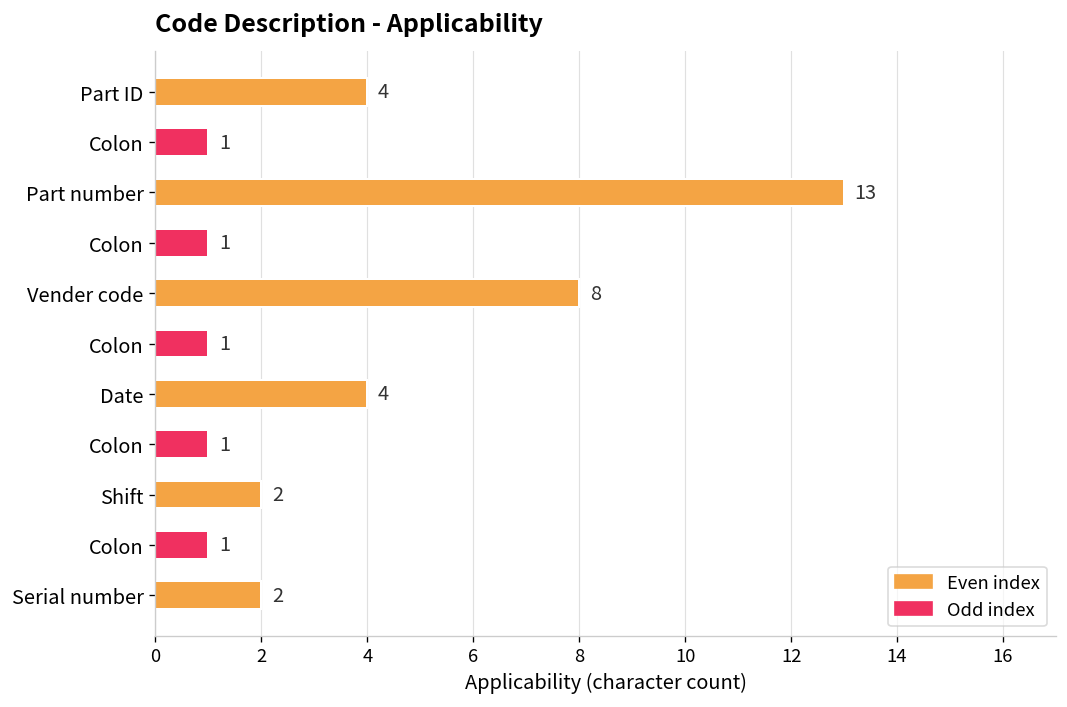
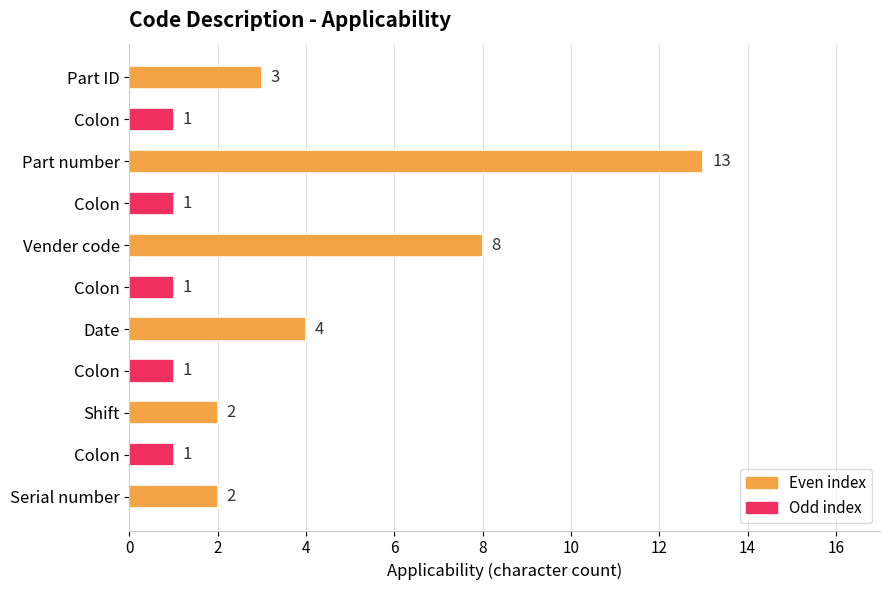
  {
-   "Part ID": 4,
+   "Part ID": 3,
    "Part number": 13,
    "Vender code": 8,
    "Date": 4,
    "Shift": 2,
    "Serial number": 2
  }
